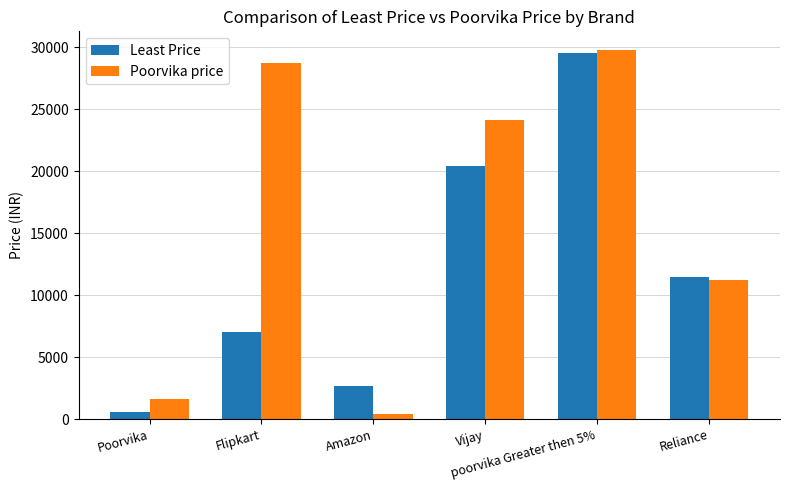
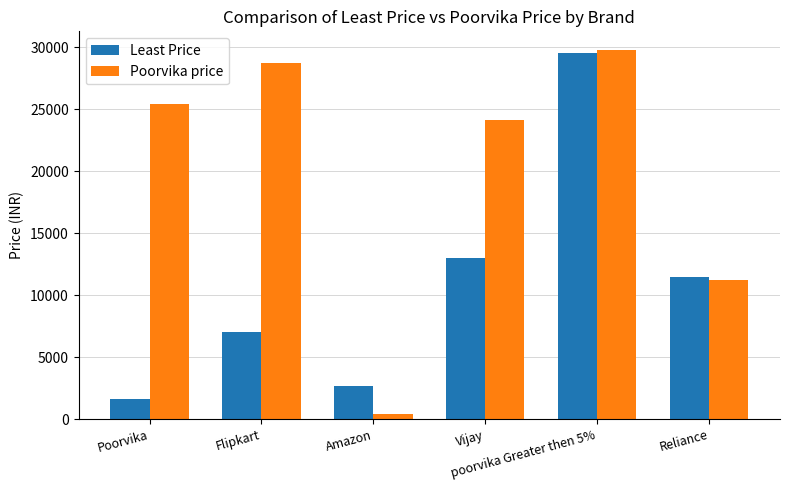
  {
    "Least Price": {
-     "Poorvika": 600,
+     "Poorvika": 1600,
      "Flipkart": 7000,
      "Amazon": 2700,
-     "Vijay": 20400,
+     "Vijay": 13000,
      "poorvika Greater then 5%": 29500,
      "Reliance": 11500
    },
    "Poorvika price": {
-     "Poorvika": 1600,
+     "Poorvika": 25500,
      "Flipkart": 28700,
      "Amazon": 500,
      "Vijay": 24100,
      "poorvika Greater then 5%": 29800,
      "Reliance": 11200
    }
  }
